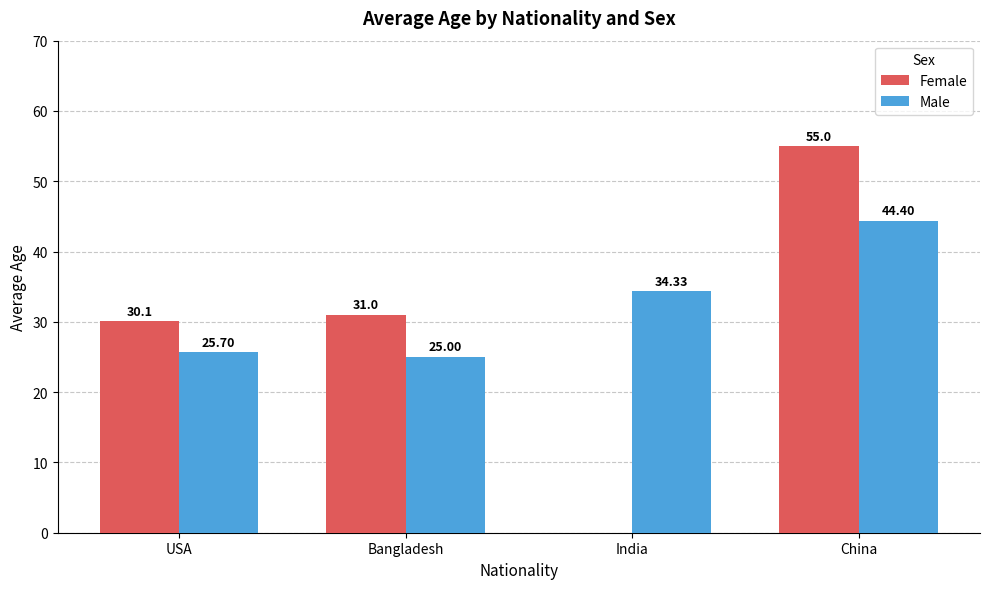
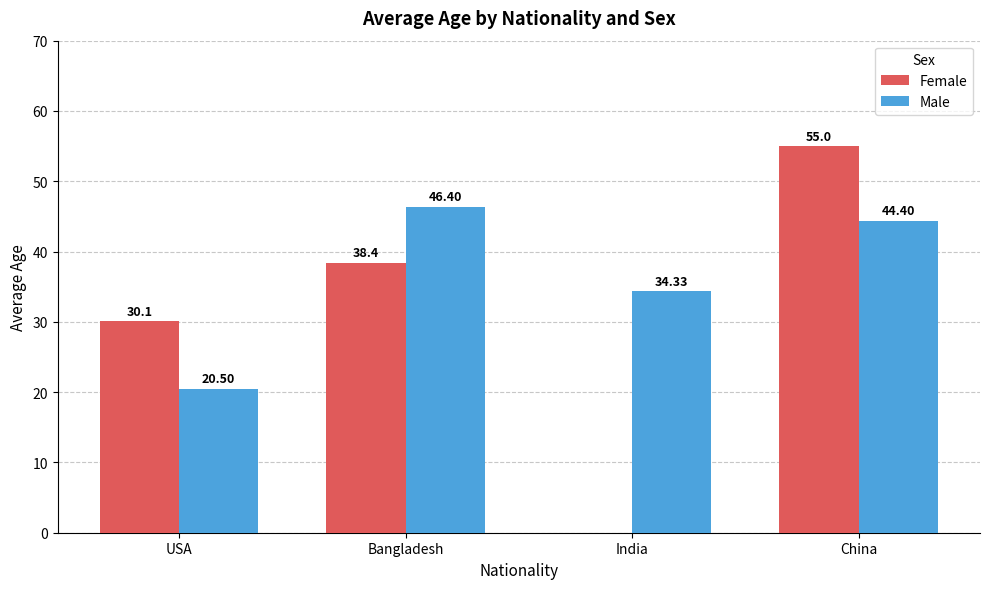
  {
    "Female": {
      "USA": 30.1,
-     "Bangladesh": 31.0,
+     "Bangladesh": 38.4,
      "China": 55.0
    },
    "Male": {
-     "USA": 25.70,
-     "Bangladesh": 25.00,
+     "USA": 20.50,
+     "Bangladesh": 46.40,
      "India": 34.33,
      "China": 44.40
    }
  }
